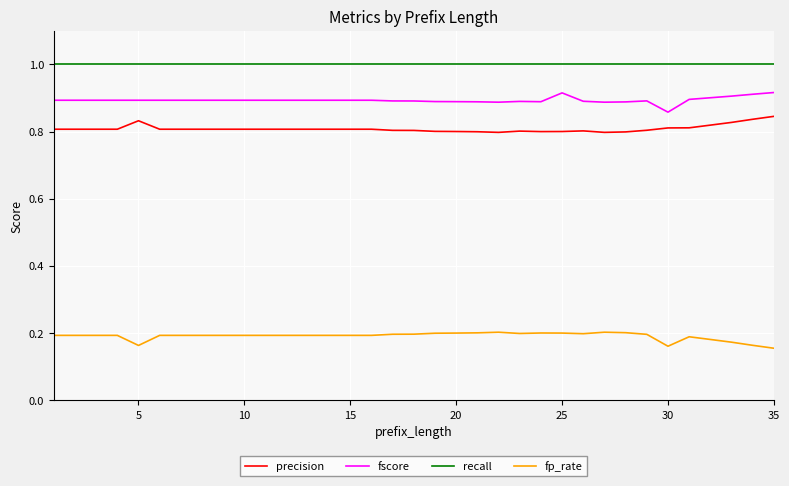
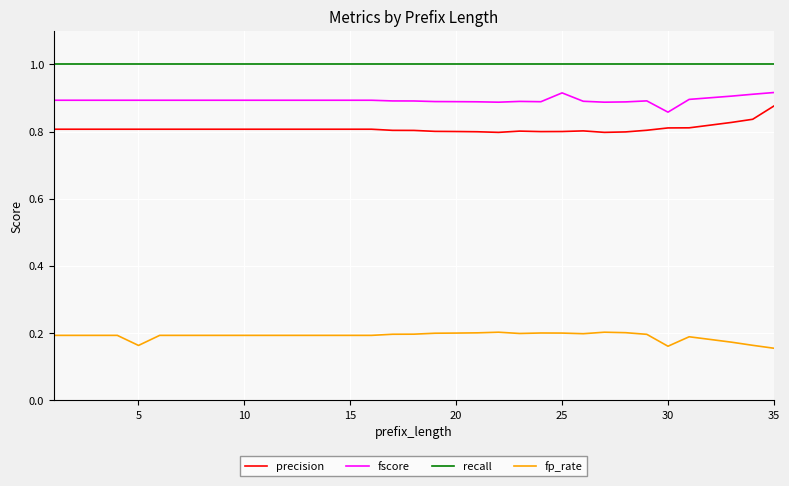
  {
    "precision": {
-     "5": 0.83,
+     "5": 0.81,
      "10": 0.81,
      "15": 0.81,
      "20": 0.80,
      "25": 0.80,
      "30": 0.81,
-     "35": 0.85
+     "35": 0.88
    },
    "fscore": {
      "5": 0.89,
      "10": 0.89,
      "15": 0.89,
      "20": 0.89,
      "25": 0.91,
      "30": 0.86,
      "35": 0.92
    },
    "recall": {
      "5": 1.00,
      "10": 1.00,
      "15": 1.00,
      "20": 1.00,
      "25": 1.00,
      "30": 1.00,
      "35": 1.00
    },
    "fp_rate": {
      "5": 0.16,
      "10": 0.19,
      "15": 0.19,
      "20": 0.20,
      "25": 0.20,
      "30": 0.16,
      "35": 0.15
    }
  }
